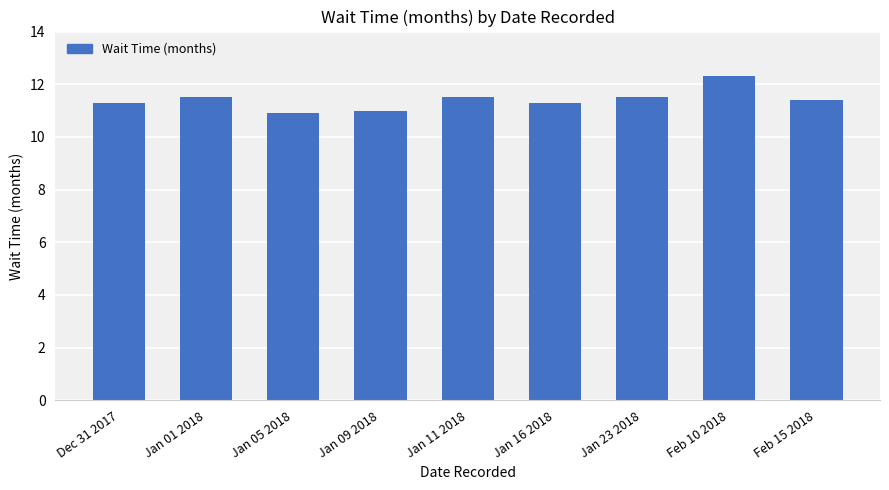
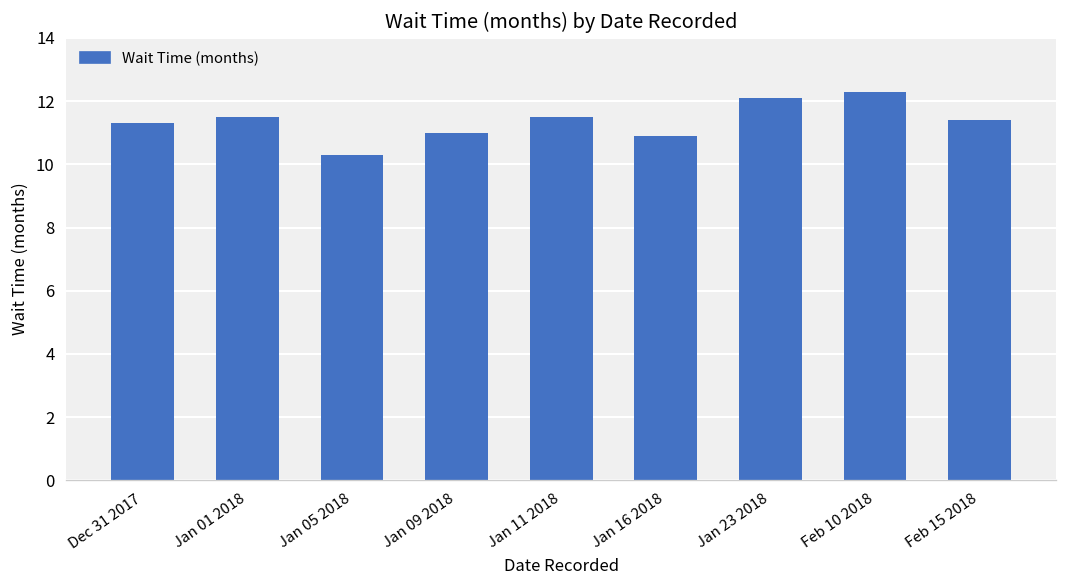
  {
    "Dec 31 2017": 11.3,
    "Jan 01 2018": 11.5,
-   "Jan 05 2018": 10.9,
+   "Jan 05 2018": 10.3,
    "Jan 09 2018": 11.0,
    "Jan 11 2018": 11.5,
-   "Jan 16 2018": 11.3,
-   "Jan 23 2018": 11.5,
+   "Jan 16 2018": 10.9,
+   "Jan 23 2018": 12.1,
    "Feb 10 2018": 12.3,
    "Feb 15 2018": 11.4
  }
